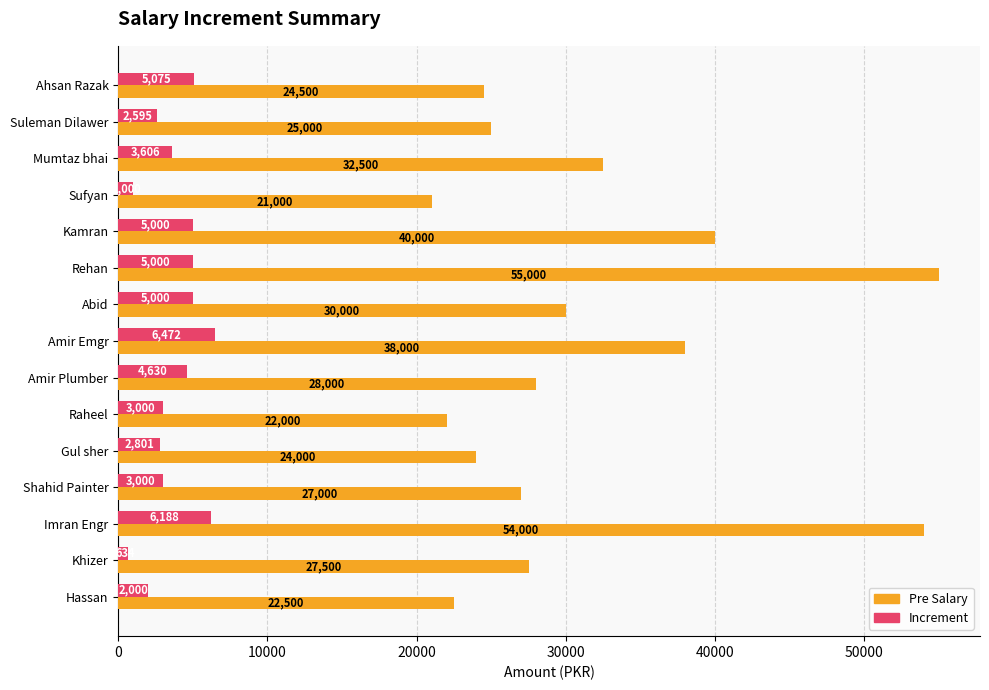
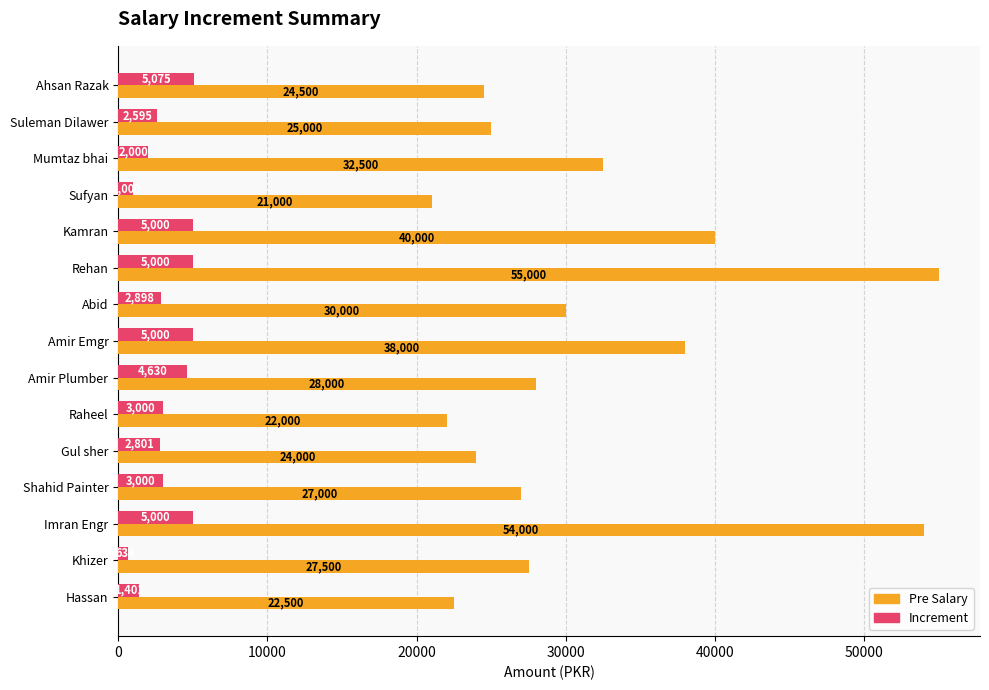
  {
    "Increment": {
      "Ahsan Razak": "5,075",
      "Suleman Dilawer": "2,595",
-     "Mumtaz bhai": "3,606",
+     "Mumtaz bhai": "2,000",
      "Kamran": "5,000",
      "Rehan": "5,000",
-     "Abid": "5,000",
-     "Amir Emgr": "6,472",
+     "Abid": "2,898",
+     "Amir Emgr": "5,000",
      "Amir Plumber": "4,630",
      "Raheel": "3,000",
      "Gul sher": "2,801",
      "Shahid Painter": "3,000",
-     "Imran Engr": "6,188",
-     "Hassan": "2,000"
+     "Imran Engr": "5,000",
+     "Hassan": "1,401"
    }
  }
